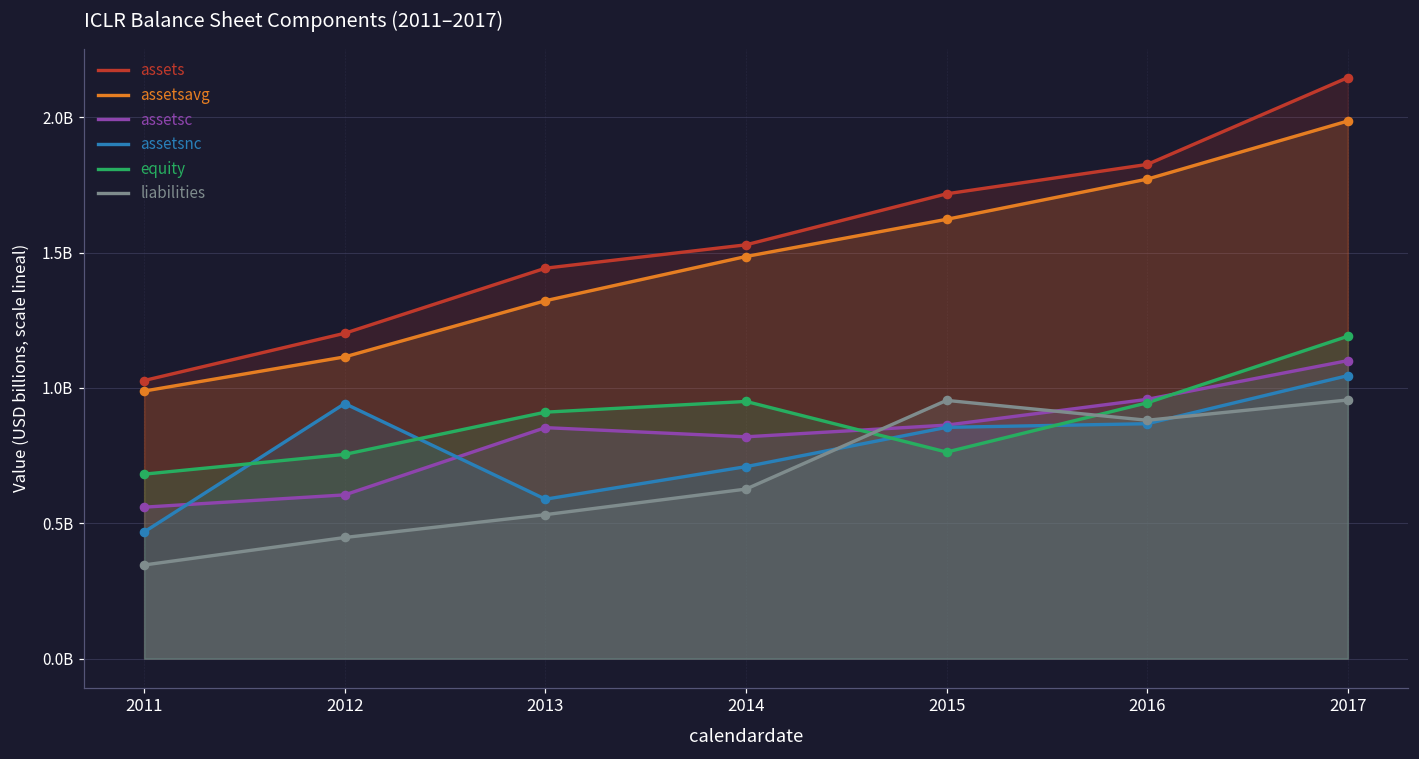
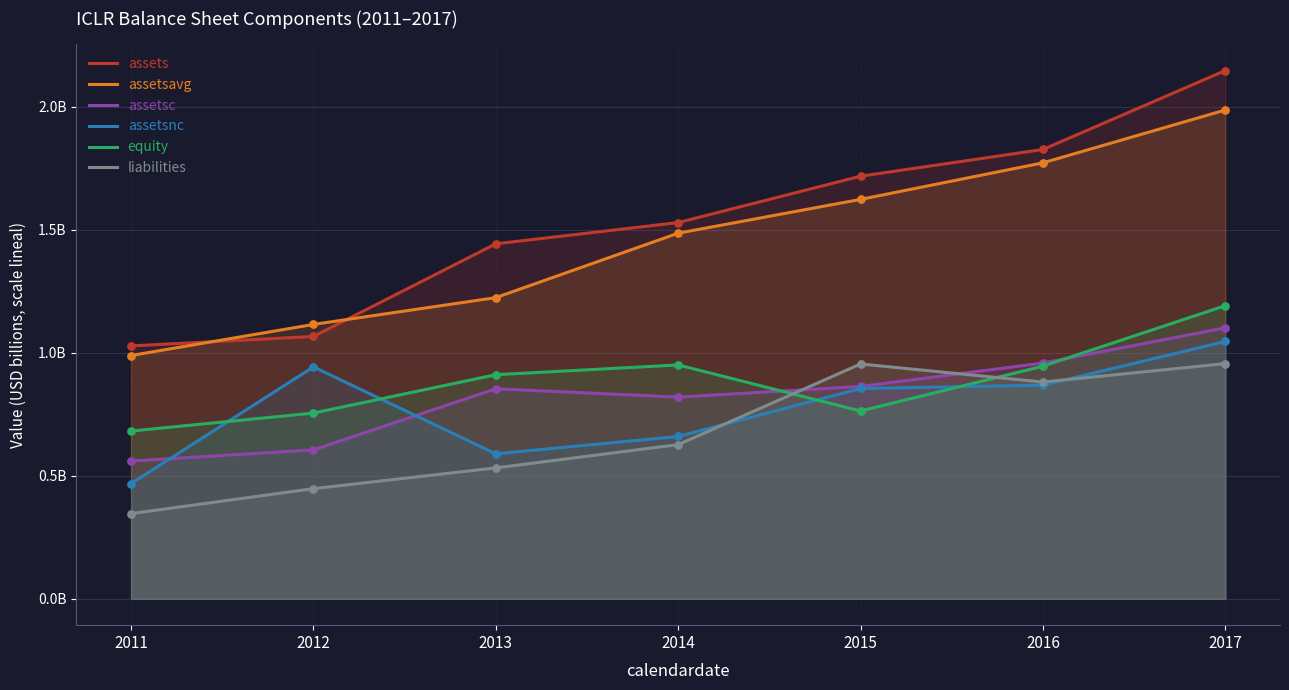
  {
    "assets": {
      "2011": 1030000000,
-     "2012": 1200000000,
+     "2012": 1070000000,
      "2013": 1440000000,
      "2014": 1530000000,
      "2015": 1720000000,
      "2016": 1830000000,
      "2017": 2150000000
    },
    "assetsavg": {
      "2011": 990000000,
      "2012": 1110000000,
-     "2013": 1320000000,
+     "2013": 1220000000,
      "2014": 1490000000,
      "2015": 1620000000,
      "2016": 1770000000,
      "2017": 1990000000
    },
    "assetsc": {
      "2011": 560000000,
      "2012": 600000000,
      "2013": 850000000,
      "2014": 820000000,
      "2016": 960000000,
      "2017": 1100000000
    },
    "assetsnc": {
      "2011": 470000000,
      "2012": 940000000,
      "2013": 590000000,
-     "2014": 710000000,
+     "2014": 660000000,
      "2016": 870000000,
      "2017": 1050000000
    },
    "equity": {
      "2011": 680000000,
      "2012": 750000000,
      "2013": 910000000,
      "2014": 950000000,
      "2015": 760000000,
      "2016": 950000000,
      "2017": 1190000000
    },
    "liabilities": {
      "2011": 350000000,
      "2012": 450000000,
      "2013": 530000000,
      "2014": 630000000,
      "2015": 950000000,
      "2016": 880000000,
      "2017": 960000000
    }
  }
